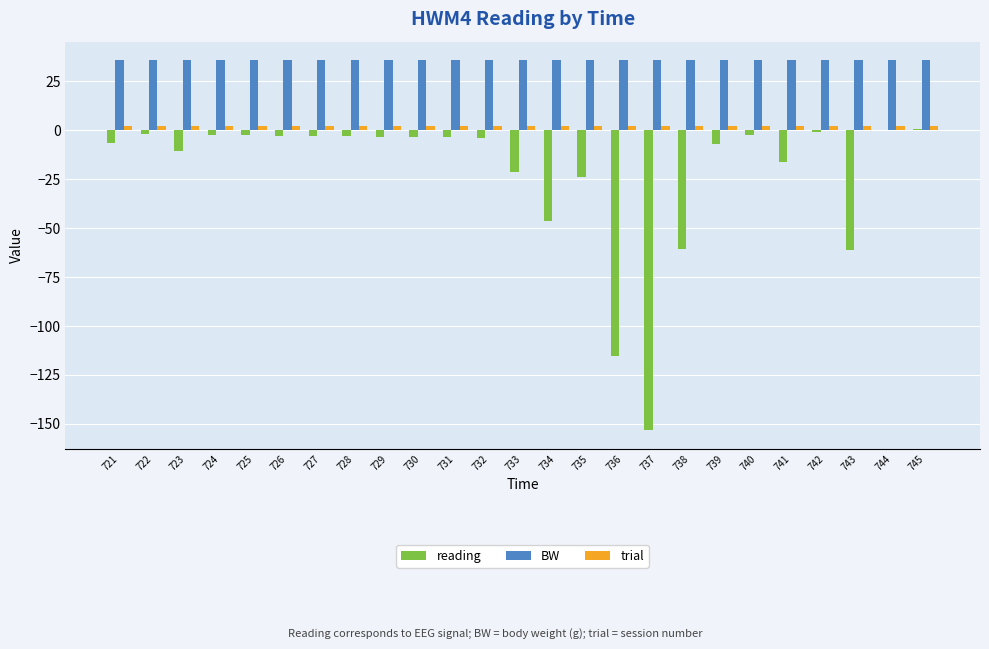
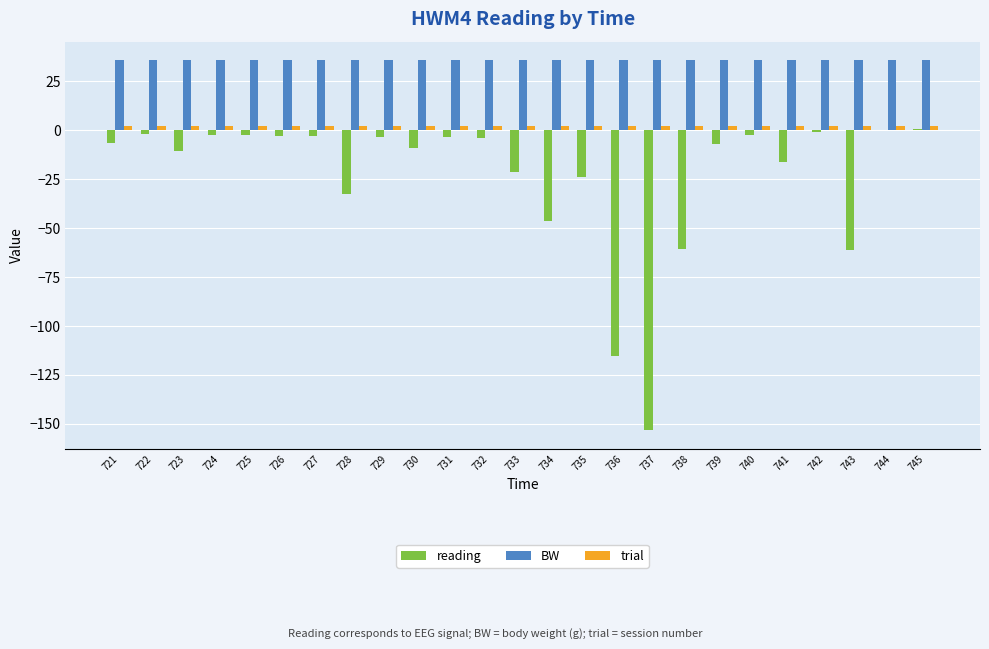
  {
    "reading": {
      "721": -7,
      "722": -2,
      "723": -11,
      "724": -2,
      "725": -3,
      "726": -3,
      "727": -3,
-     "728": -3,
+     "728": -32,
      "729": -3,
-     "730": -3,
+     "730": -9,
      "731": -4,
      "732": -4,
      "733": -21,
      "734": -46,
      "735": -24,
      "736": -115,
      "737": -153,
      "738": -61,
      "739": -7,
      "740": -3,
      "741": -16,
      "743": -61
    },
    "BW": {
      "721": 36,
      "722": 36,
      "723": 36,
      "724": 36,
      "725": 36,
      "726": 36,
      "727": 36,
      "728": 36,
      "729": 36,
      "730": 36,
      "731": 36,
      "732": 36,
      "733": 36,
      "734": 36,
      "735": 36,
      "736": 36,
      "737": 36,
      "738": 36,
      "739": 36,
      "740": 36,
      "741": 36,
      "742": 36,
      "743": 36,
      "744": 36,
      "745": 36
    },
    "trial": {
      "721": 2,
      "722": 2,
      "723": 2,
      "724": 2,
      "725": 2,
      "726": 2,
      "727": 2,
      "728": 2,
      "729": 2,
      "730": 2,
      "731": 2,
      "732": 2,
      "733": 2,
      "734": 2,
      "735": 2,
      "736": 2,
      "737": 2,
      "738": 2,
      "739": 2,
      "740": 2,
      "741": 2,
      "742": 2,
      "743": 2,
      "744": 2,
      "745": 2
    }
  }
